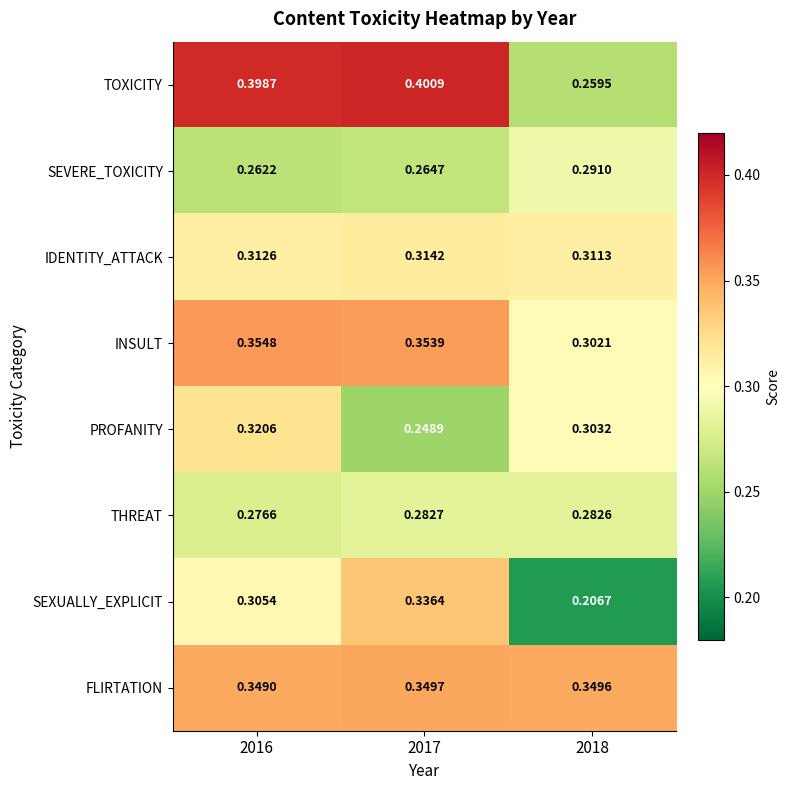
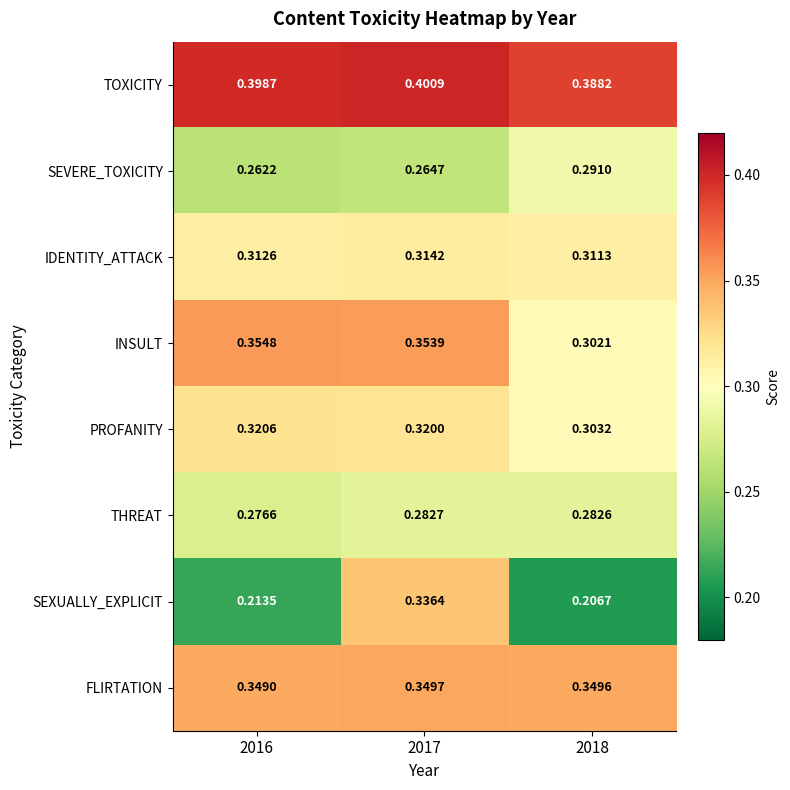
  {
    "TOXICITY": {
      "2016": 0.3987,
      "2017": 0.4009,
-     "2018": 0.2595
+     "2018": 0.3882
    },
    "SEVERE_TOXICITY": {
      "2016": 0.2622,
      "2017": 0.2647,
      "2018": 0.2910
    },
    "IDENTITY_ATTACK": {
      "2016": 0.3126,
      "2017": 0.3142,
      "2018": 0.3113
    },
    "INSULT": {
      "2016": 0.3548,
      "2017": 0.3539,
      "2018": 0.3021
    },
    "PROFANITY": {
      "2016": 0.3206,
-     "2017": 0.2489,
+     "2017": 0.3200,
      "2018": 0.3032
    },
    "THREAT": {
      "2016": 0.2766,
      "2017": 0.2827,
      "2018": 0.2826
    },
    "SEXUALLY_EXPLICIT": {
-     "2016": 0.3054,
+     "2016": 0.2135,
      "2017": 0.3364,
      "2018": 0.2067
    },
    "FLIRTATION": {
      "2016": 0.3490,
      "2017": 0.3497,
      "2018": 0.3496
    }
  }
